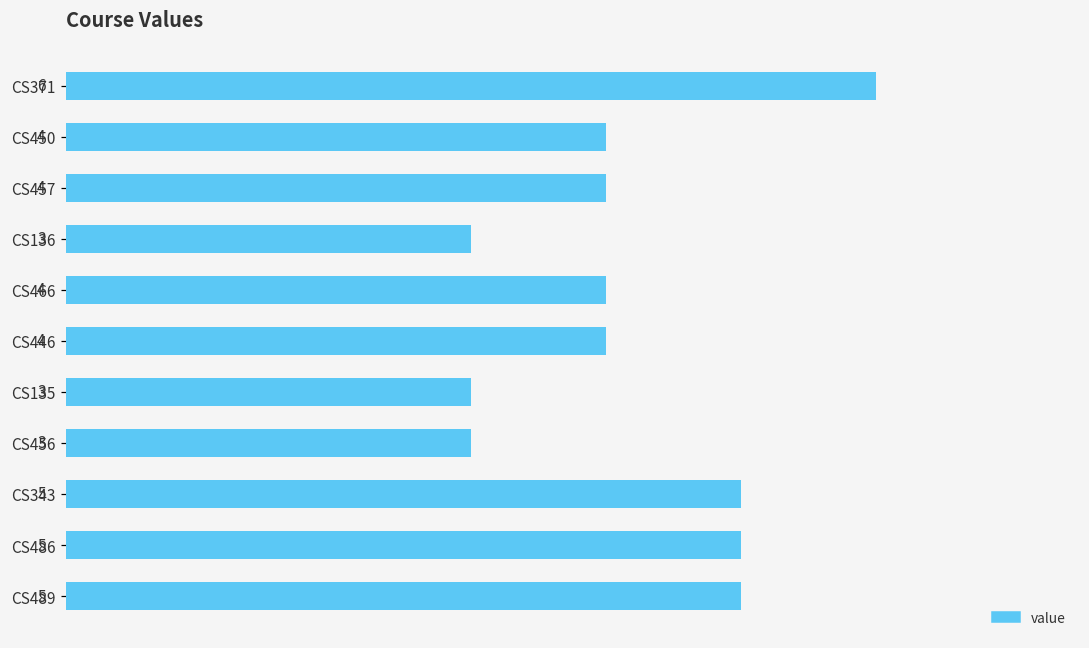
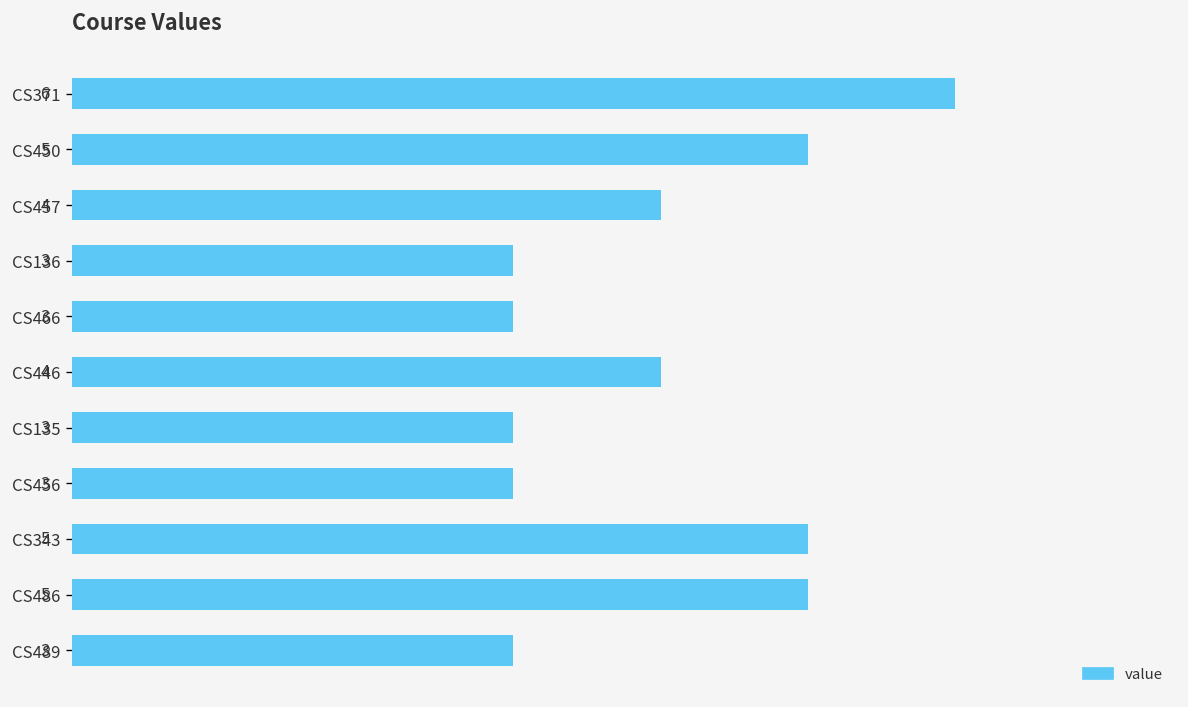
  {
-   "CS450": 4,
-   "CS466": 4,
-   "CS489": 5
+   "CS450": 5,
+   "CS466": 3,
+   "CS489": 3
  }
